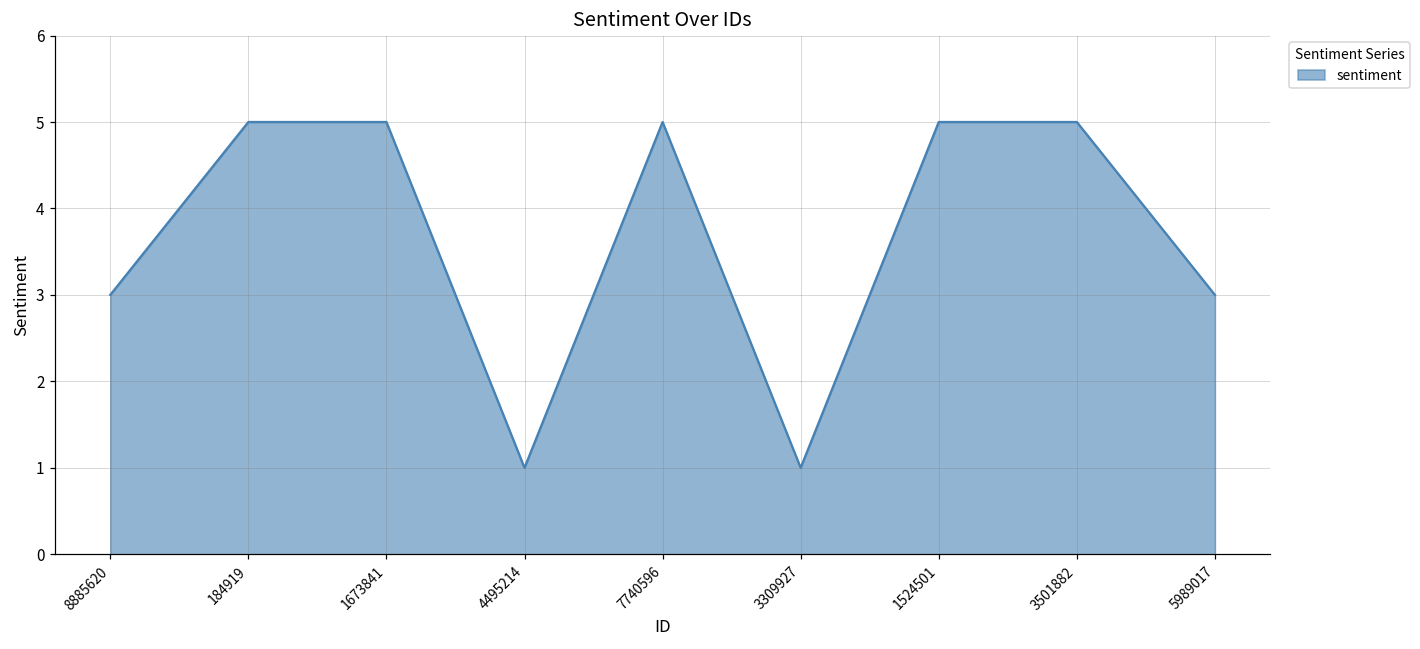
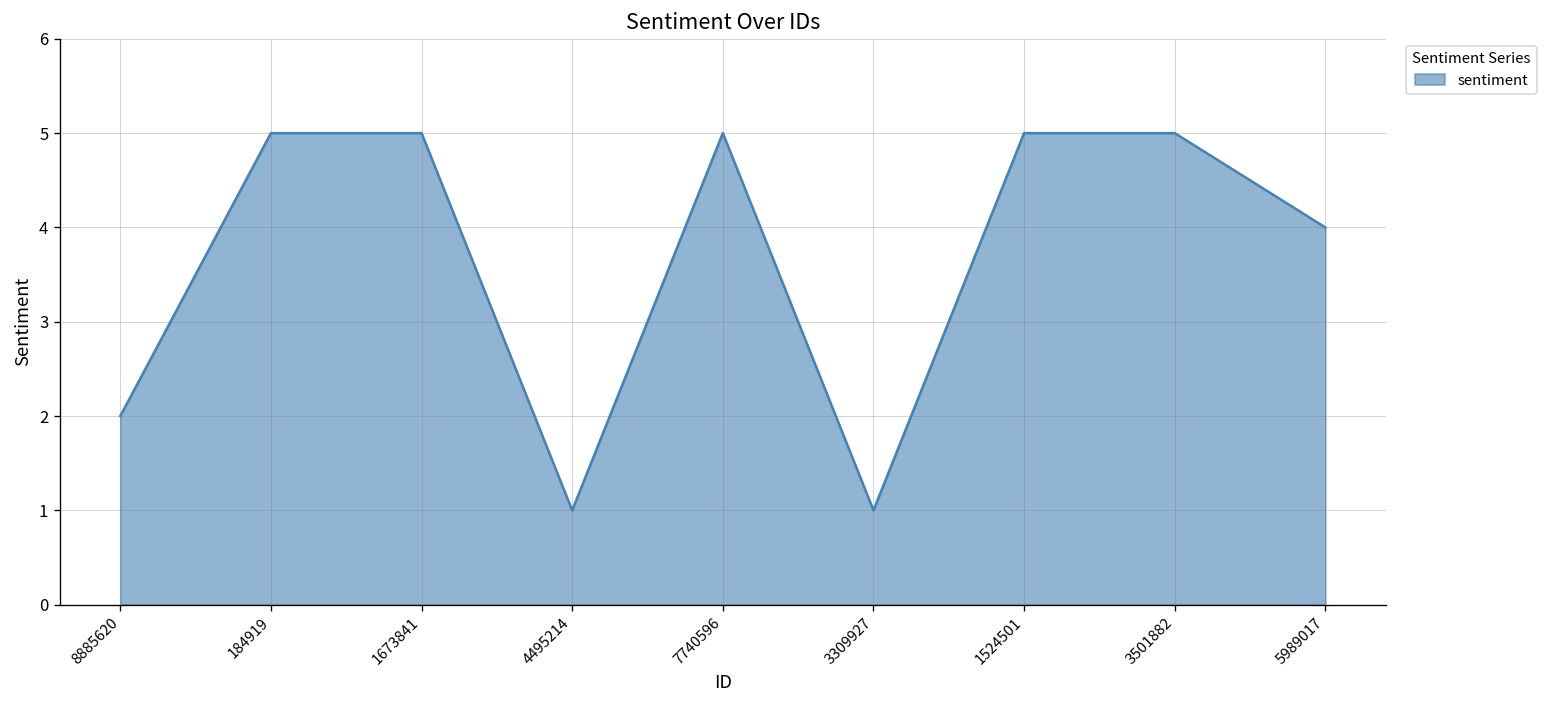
  {
-   "8885620": 3,
+   "8885620": 2,
    "184919": 5,
    "1673841": 5,
    "4495214": 1,
    "7740596": 5,
    "3309927": 1,
    "1524501": 5,
    "3501882": 5,
-   "5989017": 3
+   "5989017": 4
  }
